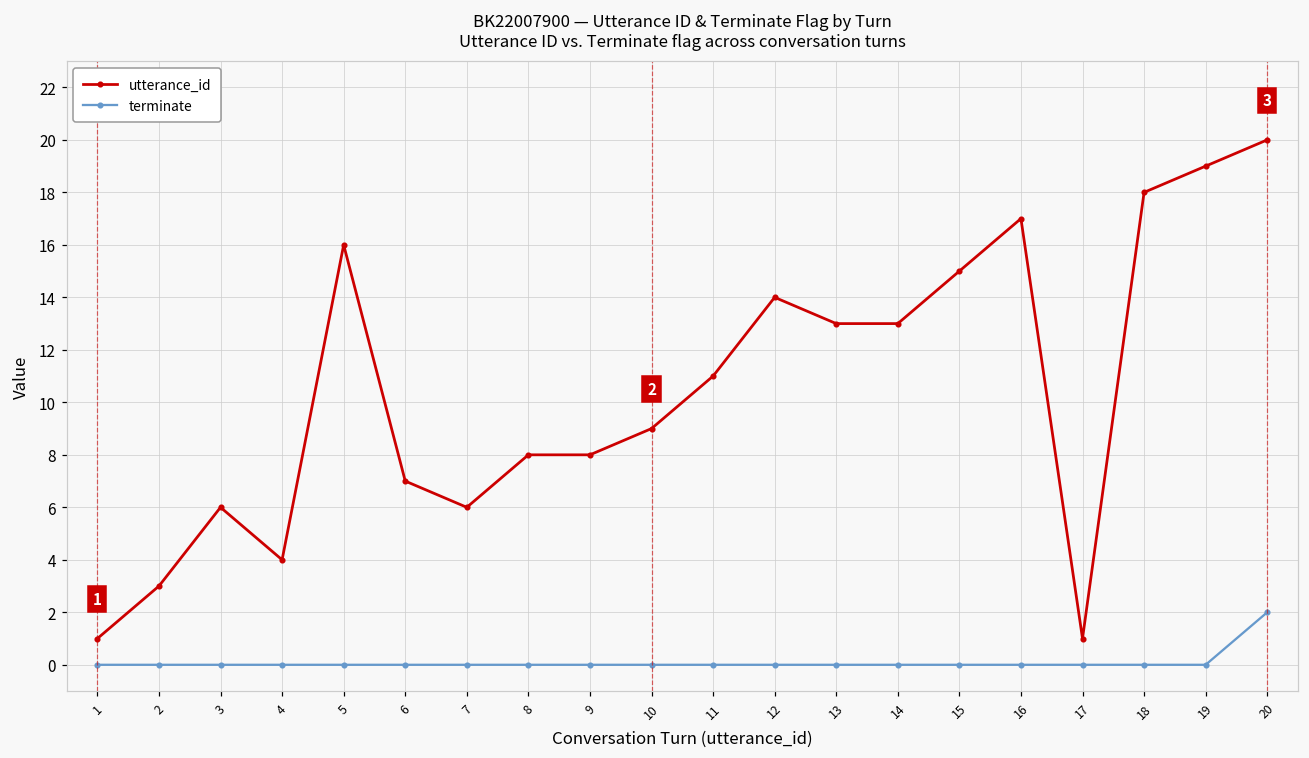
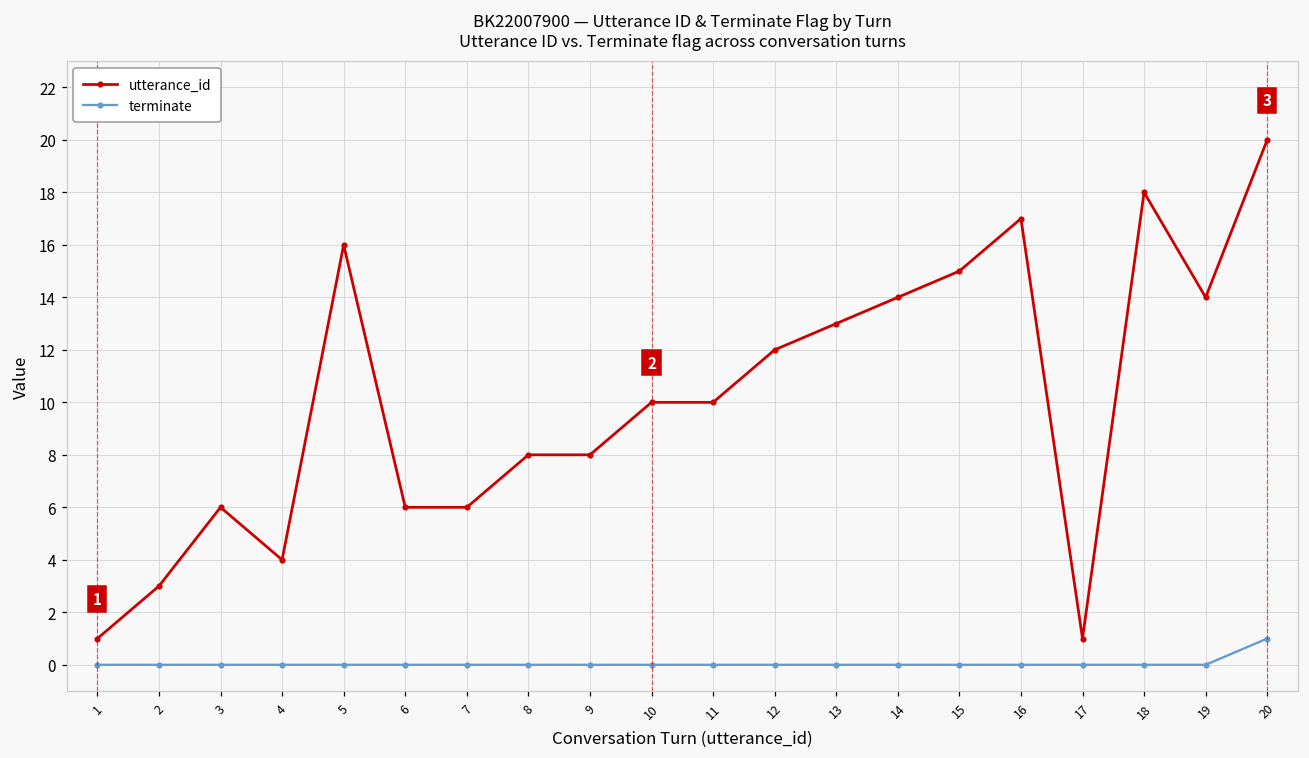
  {
    "utterance_id": {
      "2": 3,
      "3": 6,
      "4": 4,
      "5": 16,
-     "6": 7,
+     "6": 6,
      "7": 6,
      "8": 8,
      "9": 8,
-     "10": 9,
-     "11": 11,
-     "12": 14,
+     "10": 10,
+     "11": 10,
+     "12": 12,
      "13": 13,
-     "14": 13,
+     "14": 14,
      "15": 15,
      "16": 17,
      "17": 1,
      "18": 18,
-     "19": 19,
+     "19": 14,
      "20": 20
    },
    "terminate": {
      "1": 0,
      "2": 0,
      "3": 0,
      "4": 0,
      "5": 0,
      "6": 0,
      "7": 0,
      "8": 0,
      "9": 0,
      "10": 0,
      "11": 0,
      "12": 0,
      "13": 0,
      "14": 0,
      "15": 0,
      "16": 0,
      "17": 0,
      "18": 0,
      "19": 0,
-     "20": 2
+     "20": 1
    }
  }
